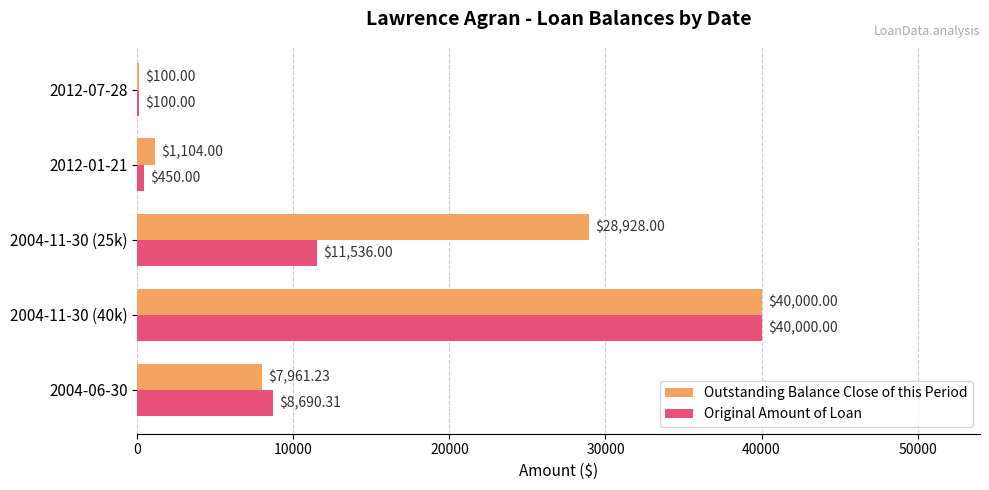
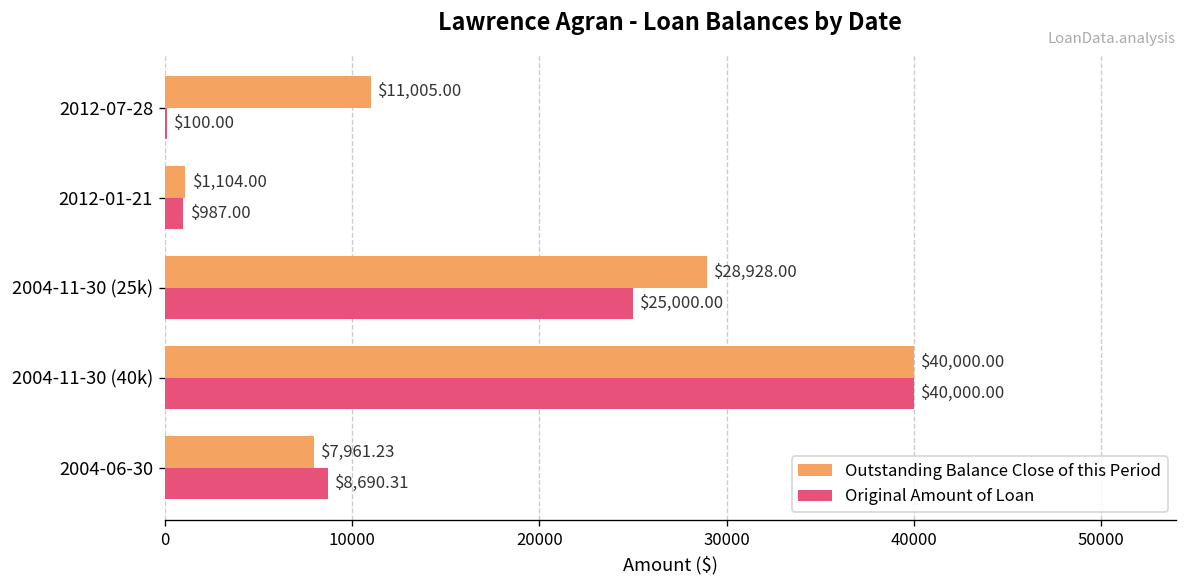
  {
    "Outstanding Balance Close of this Period": {
-     "2012-07-28": "$100.00",
+     "2012-07-28": "$11,005.00",
      "2012-01-21": "$1,104.00",
      "2004-11-30 (25k)": "$28,928.00",
      "2004-11-30 (40k)": "$40,000.00",
      "2004-06-30": "$7,961.23"
    },
    "Original Amount of Loan": {
      "2012-07-28": "$100.00",
-     "2012-01-21": "$450.00",
-     "2004-11-30 (25k)": "$11,536.00",
+     "2012-01-21": "$987.00",
+     "2004-11-30 (25k)": "$25,000.00",
      "2004-11-30 (40k)": "$40,000.00",
      "2004-06-30": "$8,690.31"
    }
  }
